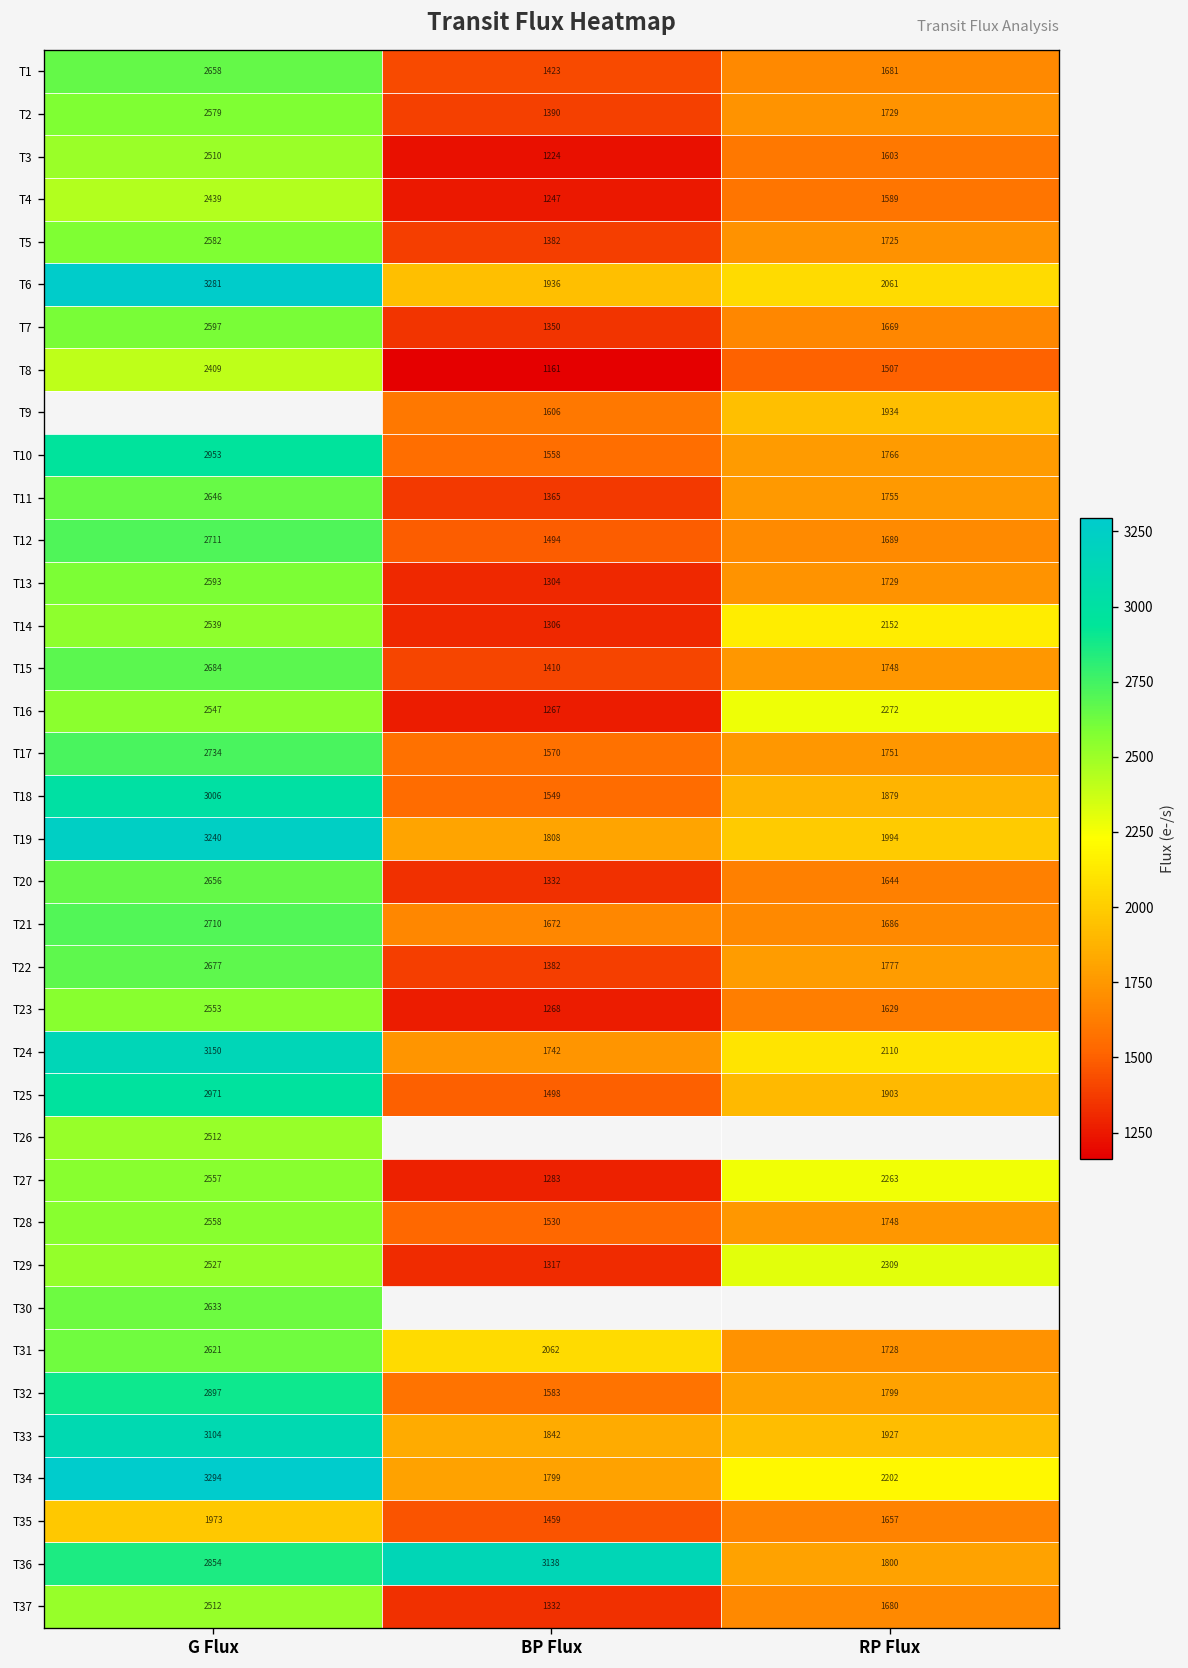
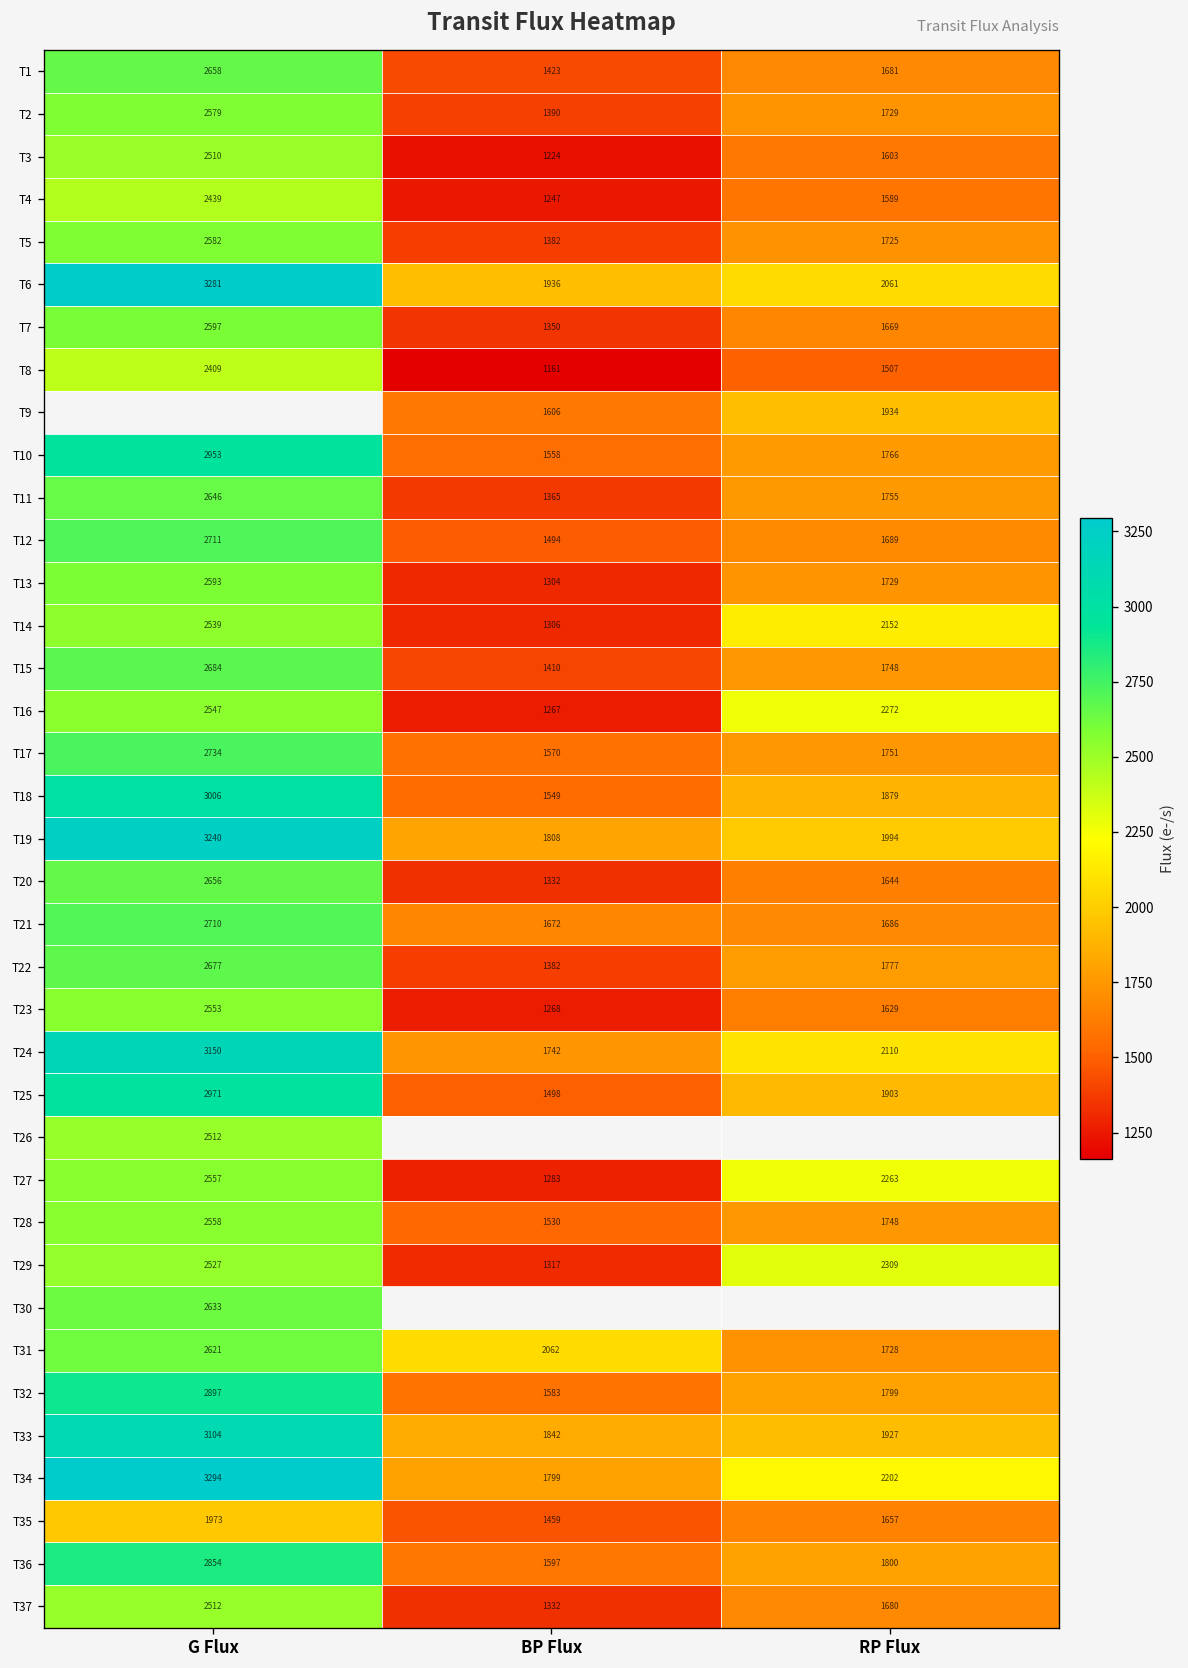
  {
    "T1": {
      "G Flux": 2658,
      "BP Flux": 1423,
      "RP Flux": 1681
    },
    "T2": {
      "G Flux": 2579,
      "BP Flux": 1390,
      "RP Flux": 1729
    },
    "T3": {
      "G Flux": 2510,
      "BP Flux": 1224,
      "RP Flux": 1603
    },
    "T4": {
      "G Flux": 2439,
      "BP Flux": 1247,
      "RP Flux": 1589
    },
    "T5": {
      "G Flux": 2582,
      "BP Flux": 1382,
      "RP Flux": 1725
    },
    "T6": {
      "G Flux": 3281,
      "BP Flux": 1936,
      "RP Flux": 2061
    },
    "T7": {
      "G Flux": 2597,
      "BP Flux": 1350,
      "RP Flux": 1669
    },
    "T8": {
      "G Flux": 2409,
      "BP Flux": 1161,
      "RP Flux": 1507
    },
    "T9": {
      "BP Flux": 1606,
      "RP Flux": 1934
    },
    "T10": {
      "G Flux": 2953,
      "BP Flux": 1558,
      "RP Flux": 1766
    },
    "T11": {
      "G Flux": 2646,
      "BP Flux": 1365,
      "RP Flux": 1755
    },
    "T12": {
      "G Flux": 2711,
      "BP Flux": 1494,
      "RP Flux": 1689
    },
    "T13": {
      "G Flux": 2593,
      "BP Flux": 1304,
      "RP Flux": 1729
    },
    "T14": {
      "G Flux": 2539,
      "BP Flux": 1306,
      "RP Flux": 2152
    },
    "T15": {
      "G Flux": 2684,
      "BP Flux": 1410,
      "RP Flux": 1748
    },
    "T16": {
      "G Flux": 2547,
      "BP Flux": 1267,
      "RP Flux": 2272
    },
    "T17": {
      "G Flux": 2734,
      "BP Flux": 1570,
      "RP Flux": 1751
    },
    "T18": {
      "G Flux": 3006,
      "BP Flux": 1549,
      "RP Flux": 1879
    },
    "T19": {
      "G Flux": 3240,
      "BP Flux": 1808,
      "RP Flux": 1994
    },
    "T20": {
      "G Flux": 2656,
      "BP Flux": 1332,
      "RP Flux": 1644
    },
    "T21": {
      "G Flux": 2710,
      "BP Flux": 1672,
      "RP Flux": 1686
    },
    "T22": {
      "G Flux": 2677,
      "BP Flux": 1382,
      "RP Flux": 1777
    },
    "T23": {
      "G Flux": 2553,
      "BP Flux": 1268,
      "RP Flux": 1629
    },
    "T24": {
      "G Flux": 3150,
      "BP Flux": 1742,
      "RP Flux": 2110
    },
    "T25": {
      "G Flux": 2971,
      "BP Flux": 1498,
      "RP Flux": 1903
    },
    "T26": {
      "G Flux": 2512
    },
    "T27": {
      "G Flux": 2557,
      "BP Flux": 1283,
      "RP Flux": 2263
    },
    "T28": {
      "G Flux": 2558,
      "BP Flux": 1530,
      "RP Flux": 1748
    },
    "T29": {
      "G Flux": 2527,
      "BP Flux": 1317,
      "RP Flux": 2309
    },
    "T30": {
      "G Flux": 2633
    },
    "T31": {
      "G Flux": 2621,
      "BP Flux": 2062,
      "RP Flux": 1728
    },
    "T32": {
      "G Flux": 2897,
      "BP Flux": 1583,
      "RP Flux": 1799
    },
    "T33": {
      "G Flux": 3104,
      "BP Flux": 1842,
      "RP Flux": 1927
    },
    "T34": {
      "G Flux": 3294,
      "BP Flux": 1799,
      "RP Flux": 2202
    },
    "T35": {
      "G Flux": 1973,
      "BP Flux": 1459,
      "RP Flux": 1657
    },
    "T36": {
      "G Flux": 2854,
-     "BP Flux": 3138,
+     "BP Flux": 1597,
      "RP Flux": 1800
    },
    "T37": {
      "G Flux": 2512,
      "BP Flux": 1332,
      "RP Flux": 1680
    }
  }
